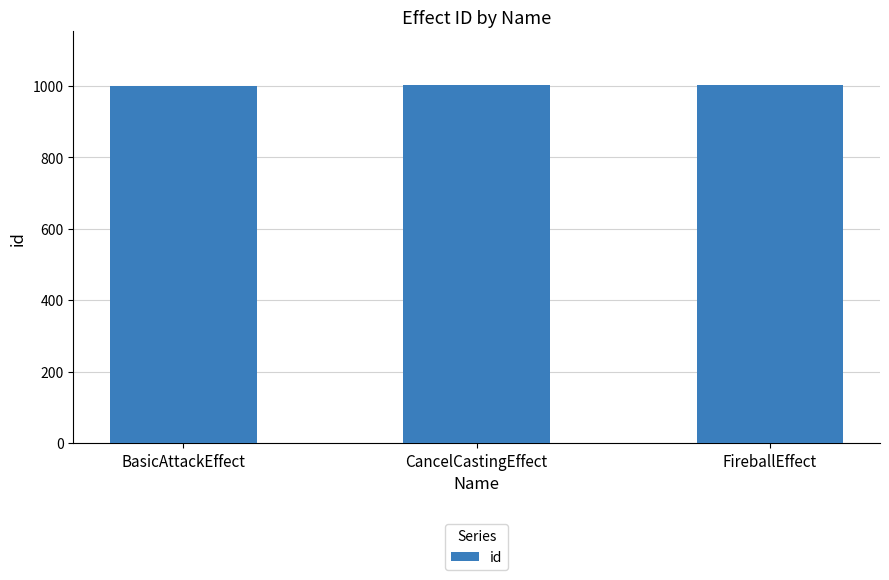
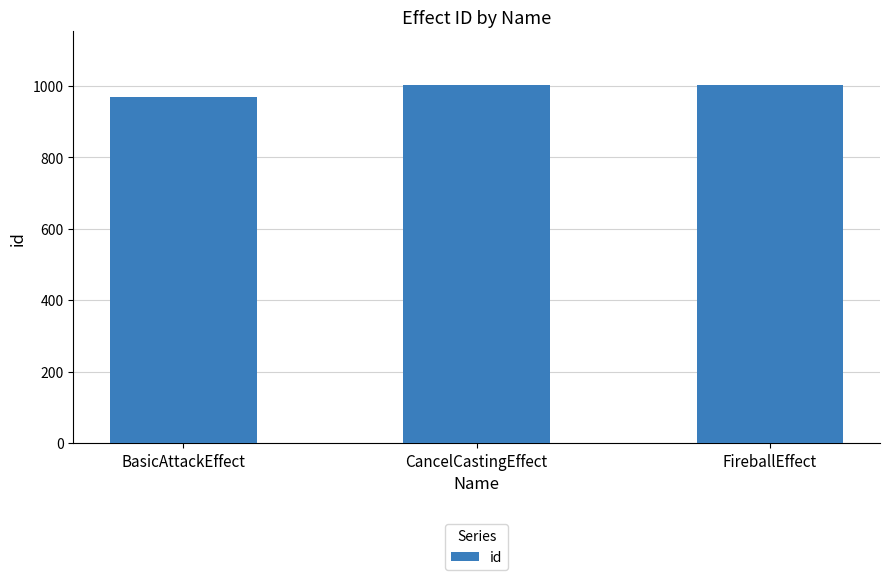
  {
-   "BasicAttackEffect": 1000,
+   "BasicAttackEffect": 970,
    "CancelCastingEffect": 1000,
    "FireballEffect": 1000
  }
